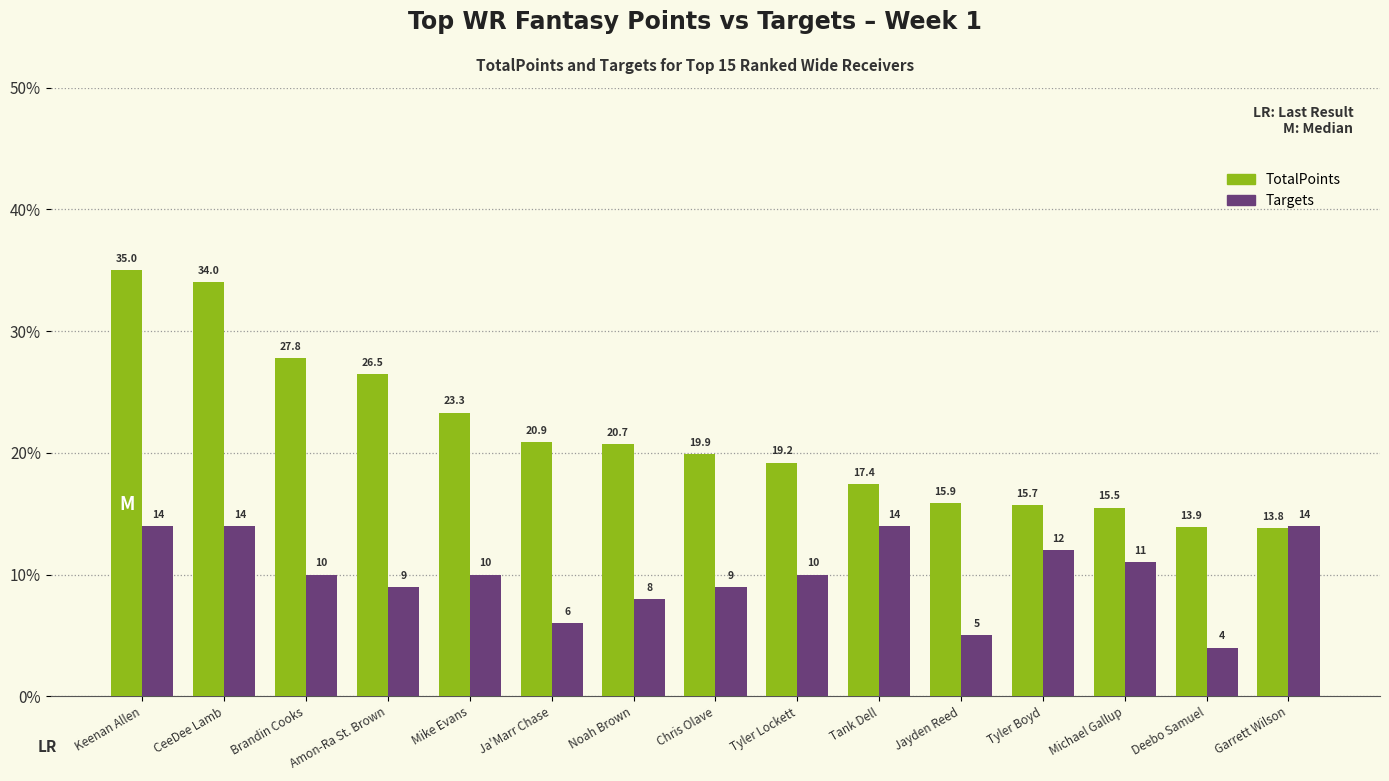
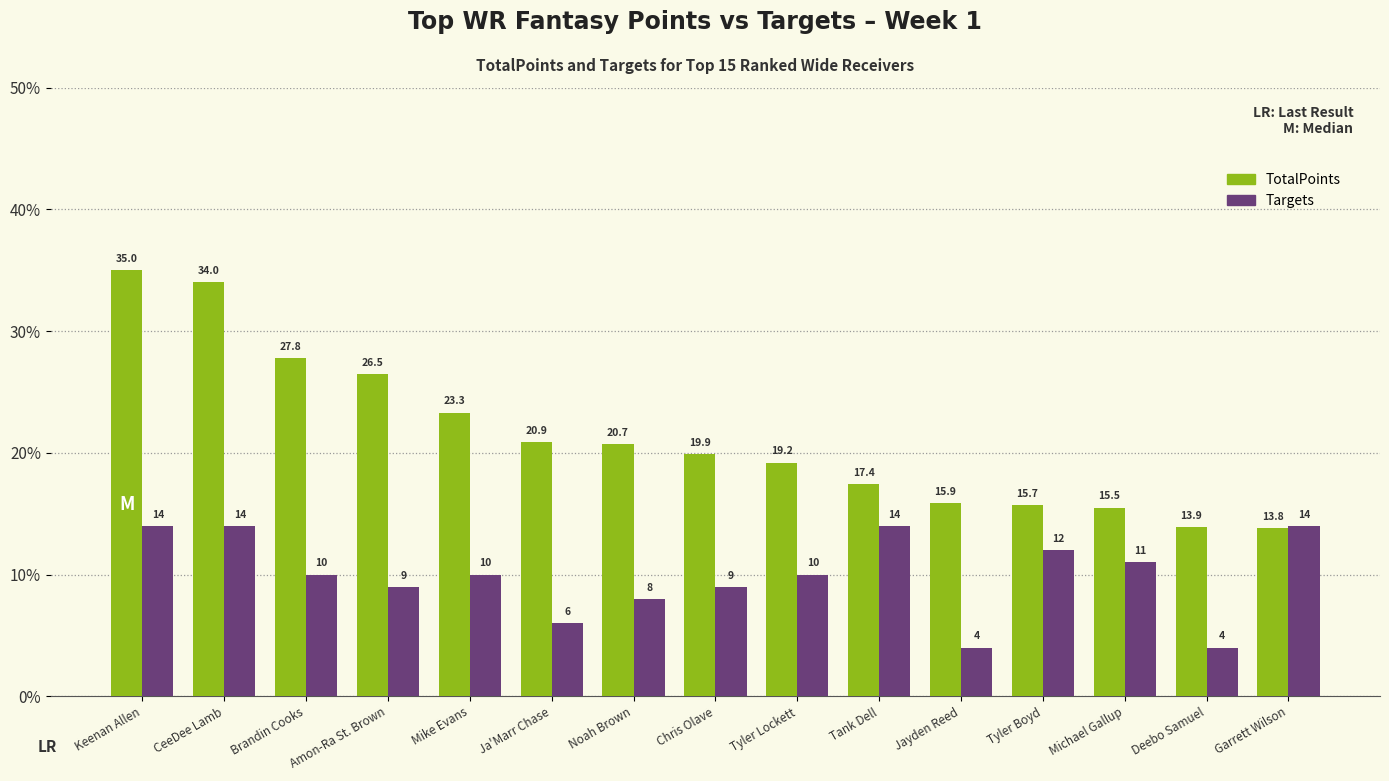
  {
    "TotalPoints": {
      "Keenan Allen": 35.0,
      "CeeDee Lamb": 34.0,
      "Brandin Cooks": 27.8,
      "Amon-Ra St. Brown": 26.5,
      "Mike Evans": 23.3,
      "Ja'Marr Chase": 20.9,
      "Noah Brown": 20.7,
      "Chris Olave": 19.9,
      "Tyler Lockett": 19.2,
      "Tank Dell": 17.4,
      "Jayden Reed": 15.9,
      "Tyler Boyd": 15.7,
      "Michael Gallup": 15.5,
      "Deebo Samuel": 13.9,
      "Garrett Wilson": 13.8
    },
    "Targets": {
      "Keenan Allen": 14,
      "CeeDee Lamb": 14,
      "Brandin Cooks": 10,
      "Amon-Ra St. Brown": 9,
      "Mike Evans": 10,
      "Ja'Marr Chase": 6,
      "Noah Brown": 8,
      "Chris Olave": 9,
      "Tyler Lockett": 10,
      "Tank Dell": 14,
-     "Jayden Reed": 5,
+     "Jayden Reed": 4,
      "Tyler Boyd": 12,
      "Michael Gallup": 11,
      "Deebo Samuel": 4,
      "Garrett Wilson": 14
    }
  }
